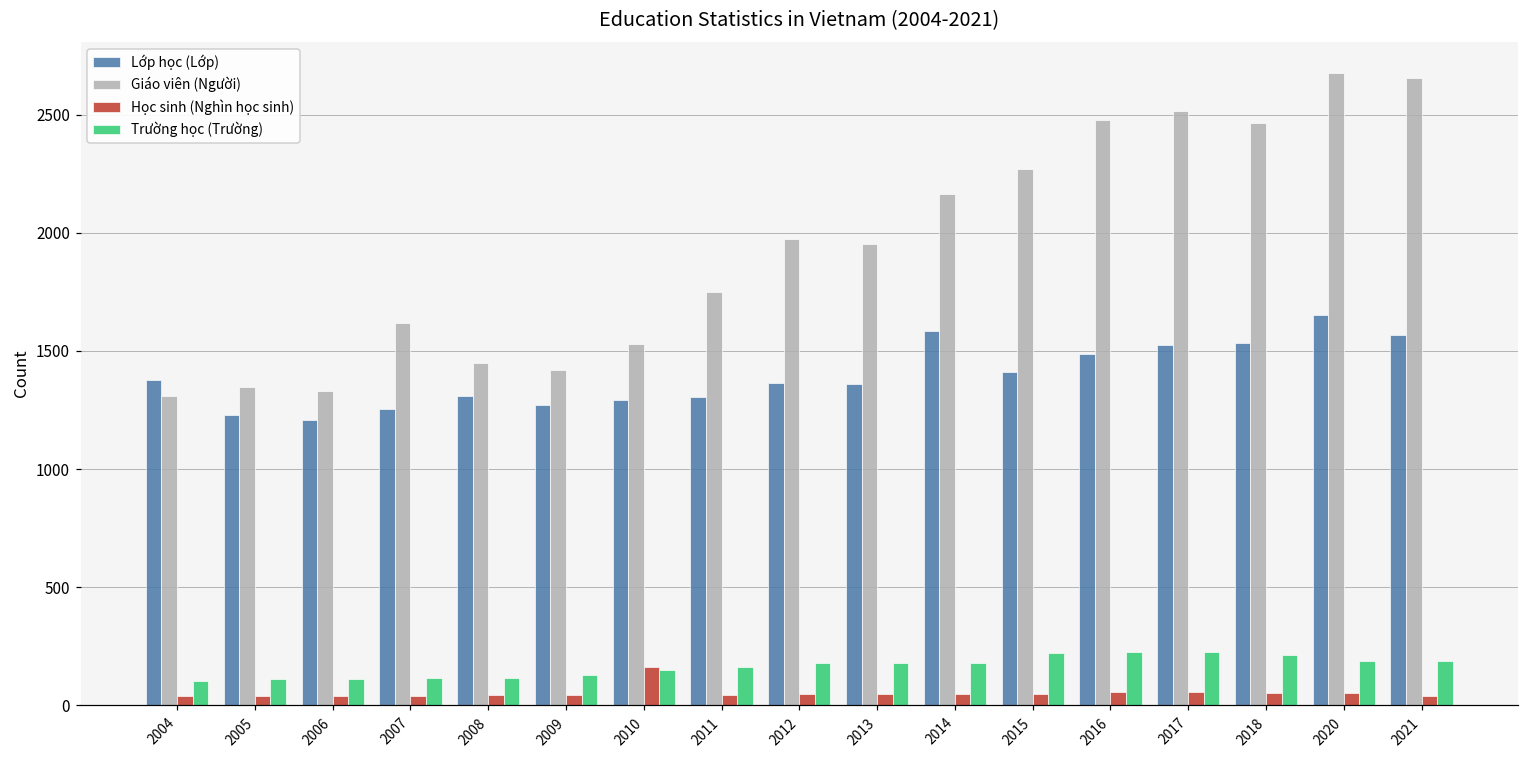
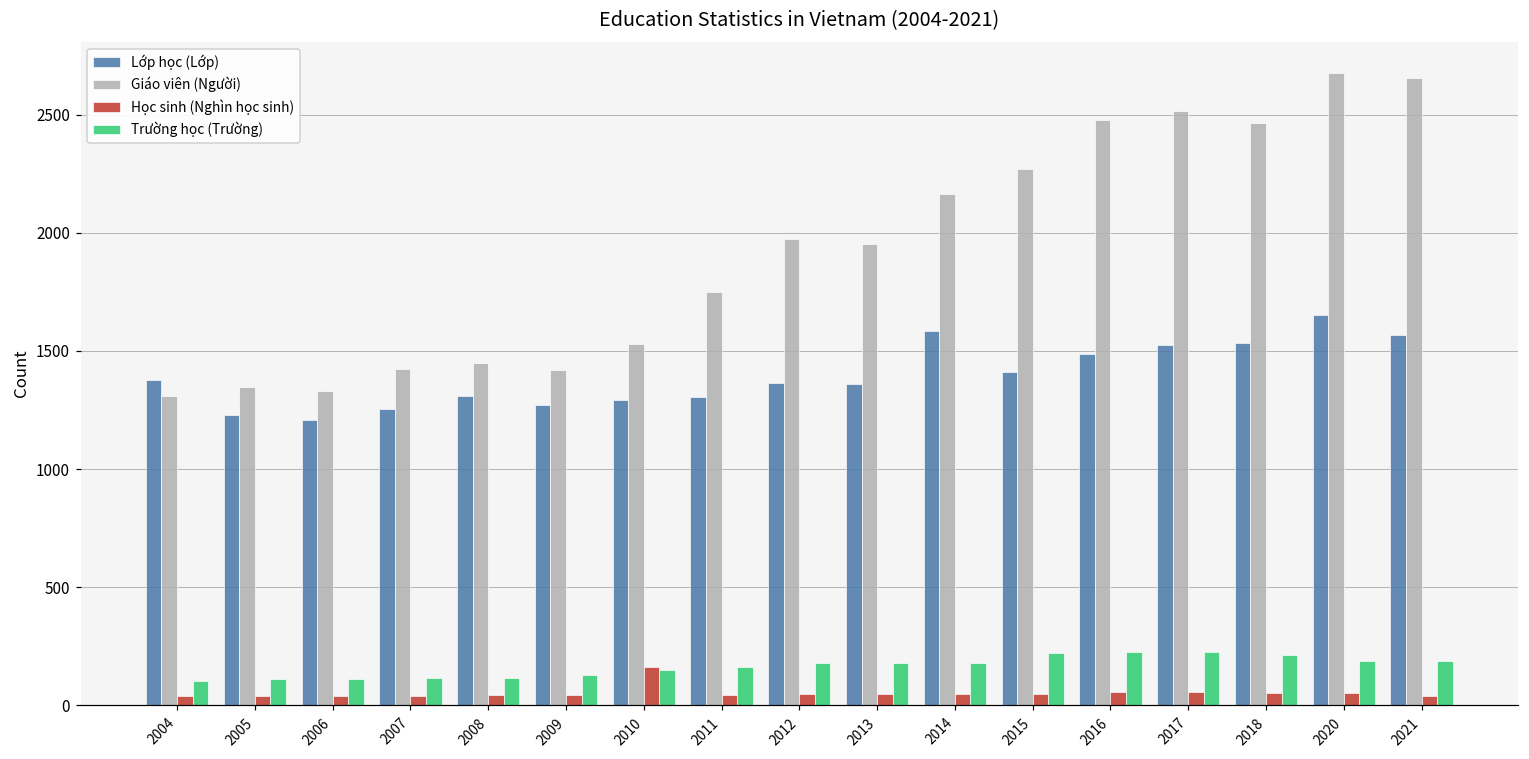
  {
    "Lớp học (Lớp)": {
      "2004": 1380,
      "2005": 1230,
      "2006": 1210,
      "2007": 1260,
      "2008": 1310,
      "2009": 1270,
      "2010": 1290,
      "2011": 1310,
      "2012": 1370,
      "2013": 1360,
      "2014": 1580,
      "2015": 1410,
      "2016": 1490,
      "2017": 1530,
      "2018": 1530,
      "2020": 1650,
      "2021": 1570
    },
    "Giáo viên (Người)": {
      "2004": 1310,
      "2005": 1350,
      "2006": 1330,
-     "2007": 1620,
+     "2007": 1420,
      "2008": 1450,
      "2009": 1420,
      "2010": 1530,
      "2011": 1750,
      "2012": 1970,
      "2013": 1950,
      "2014": 2160,
      "2015": 2270,
      "2016": 2480,
      "2017": 2520,
      "2018": 2460,
      "2020": 2670,
      "2021": 2660
    },
    "Học sinh (Nghìn học sinh)": {
      "2004": 40,
      "2005": 40,
      "2006": 40,
      "2007": 40,
      "2008": 50,
      "2009": 40,
      "2010": 160,
      "2011": 50,
      "2012": 50,
      "2013": 50,
      "2014": 50,
      "2015": 50,
      "2016": 60,
      "2017": 60,
      "2018": 50,
      "2020": 50,
      "2021": 40
    },
    "Trường học (Trường)": {
      "2004": 100,
      "2005": 110,
      "2006": 110,
      "2007": 120,
      "2008": 120,
      "2009": 130,
      "2010": 150,
      "2011": 160,
      "2012": 180,
      "2013": 180,
      "2014": 180,
      "2015": 220,
      "2016": 230,
      "2017": 230,
      "2018": 210,
      "2020": 190,
      "2021": 190
    }
  }
